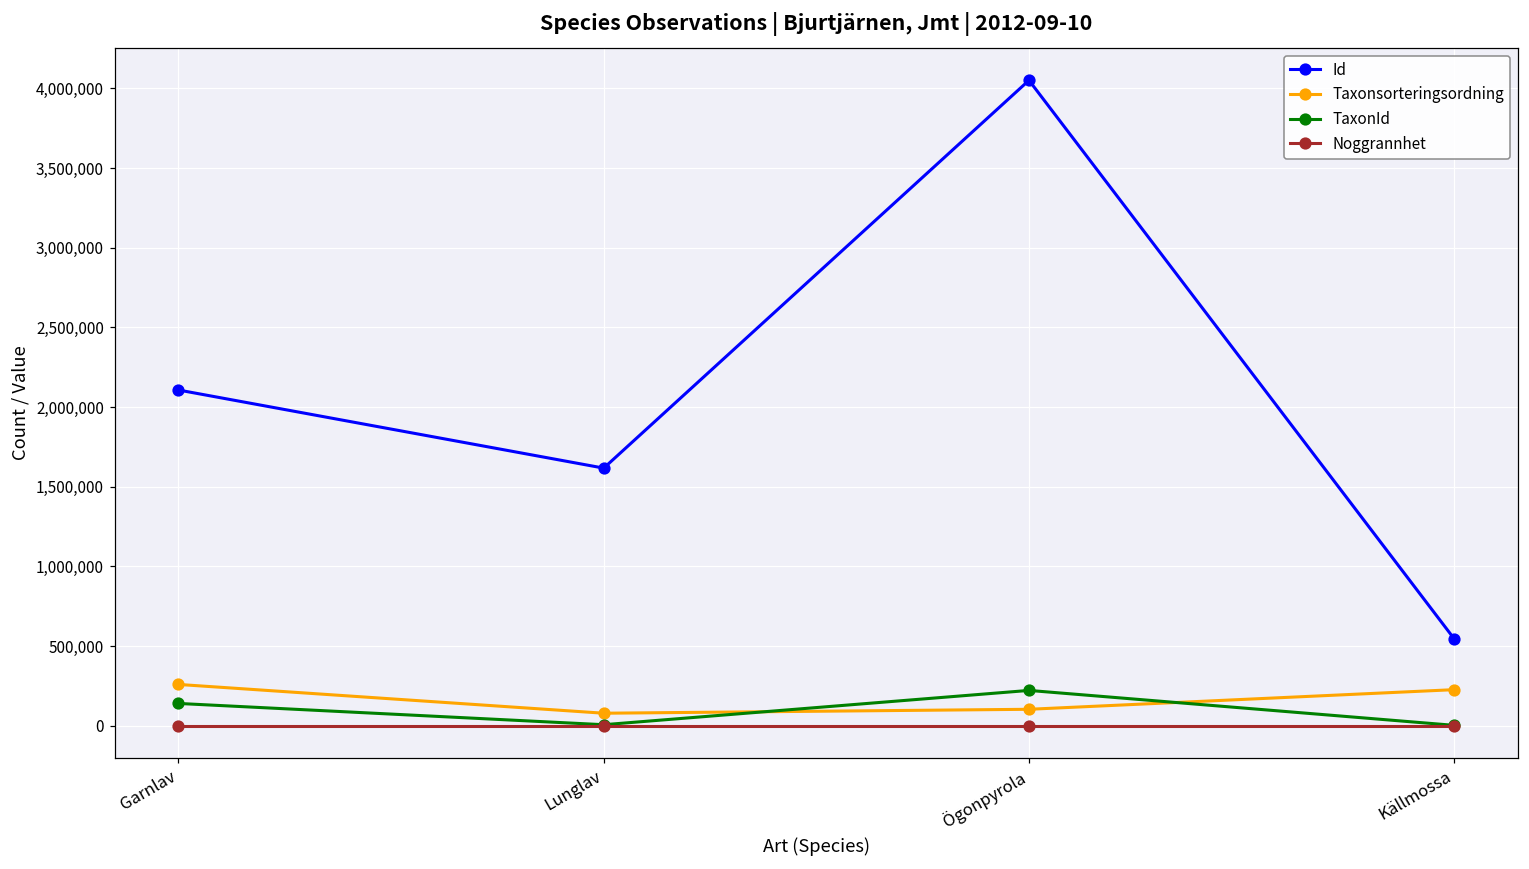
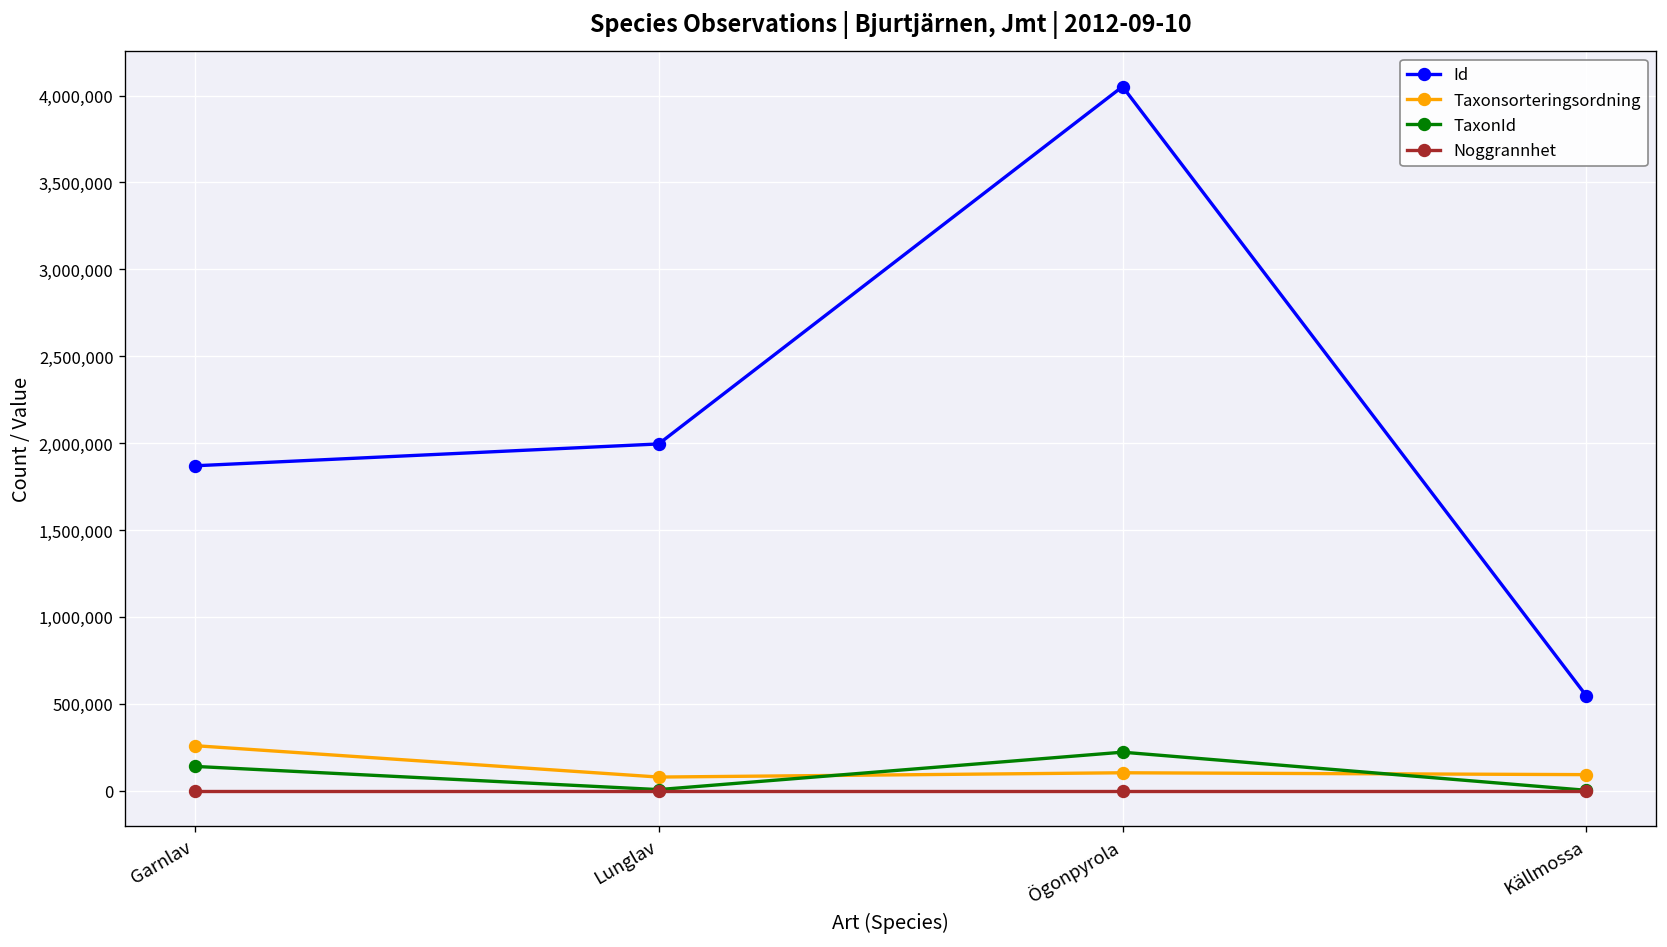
  {
    "Id": {
-     "Garnlav": "2,110,000",
-     "Lunglav": "1,620,000",
+     "Garnlav": "1,870,000",
+     "Lunglav": "2,000,000",
      "Ögonpyrola": "4,050,000",
      "Källmossa": "550,000"
    },
    "Taxonsorteringsordning": {
      "Garnlav": "260,000",
      "Lunglav": "80,000",
      "Ögonpyrola": "100,000",
-     "Källmossa": "230,000"
+     "Källmossa": "90,000"
    },
    "TaxonId": {
      "Garnlav": "140,000",
      "Ögonpyrola": "220,000"
    },
    "Noggrannhet": {
      "Garnlav": "0",
      "Ögonpyrola": "0"
    }
  }
